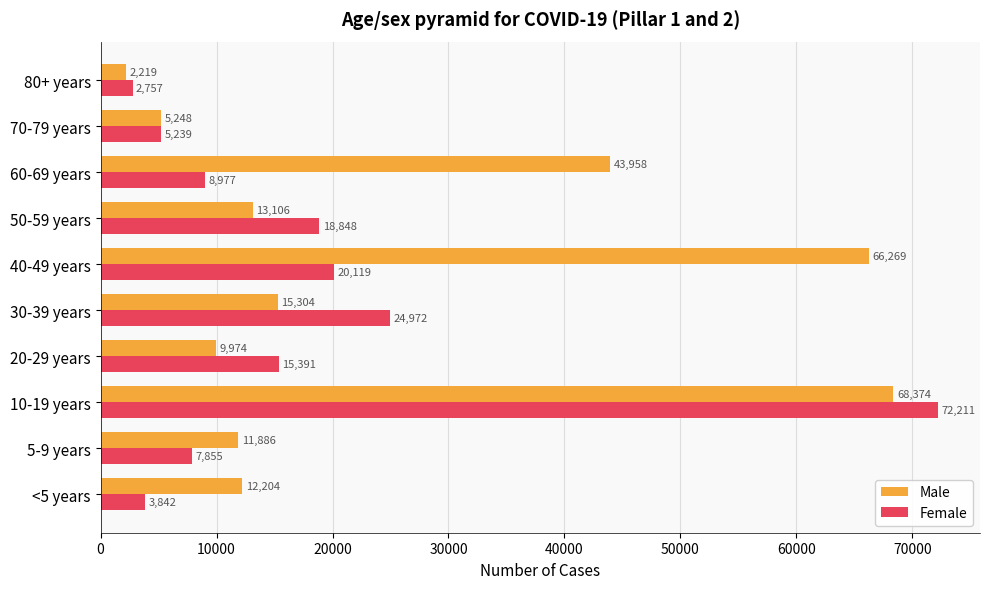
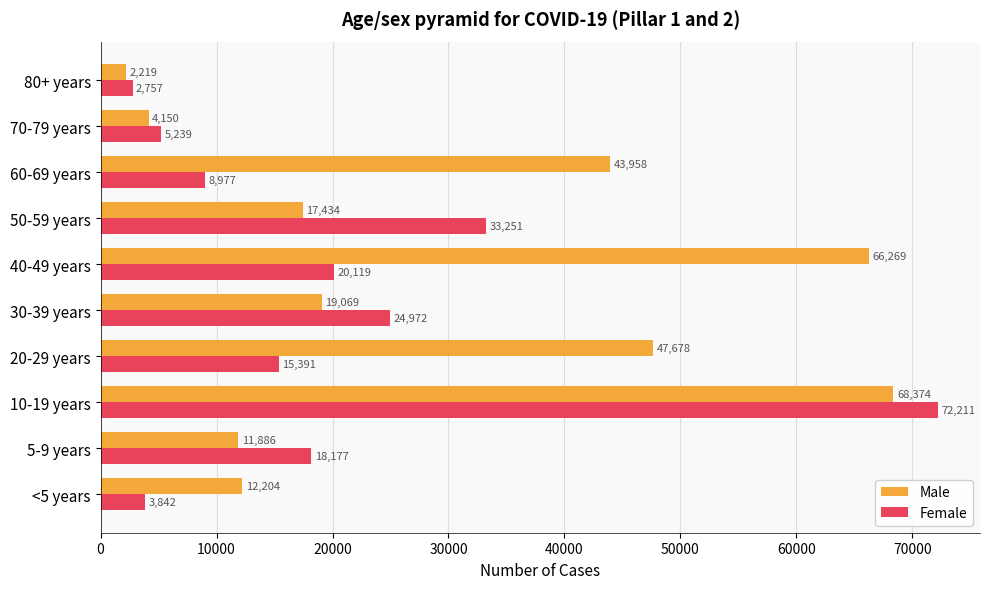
  {
    "Male": {
      "80+ years": "2,219",
-     "70-79 years": "5,248",
+     "70-79 years": "4,150",
      "60-69 years": "43,958",
-     "50-59 years": "13,106",
+     "50-59 years": "17,434",
      "40-49 years": "66,269",
-     "30-39 years": "15,304",
-     "20-29 years": "9,974",
+     "30-39 years": "19,069",
+     "20-29 years": "47,678",
      "10-19 years": "68,374",
      "5-9 years": "11,886",
      "<5 years": "12,204"
    },
    "Female": {
      "80+ years": "2,757",
      "70-79 years": "5,239",
      "60-69 years": "8,977",
-     "50-59 years": "18,848",
+     "50-59 years": "33,251",
      "40-49 years": "20,119",
      "30-39 years": "24,972",
      "20-29 years": "15,391",
      "10-19 years": "72,211",
-     "5-9 years": "7,855",
+     "5-9 years": "18,177",
      "<5 years": "3,842"
    }
  }
